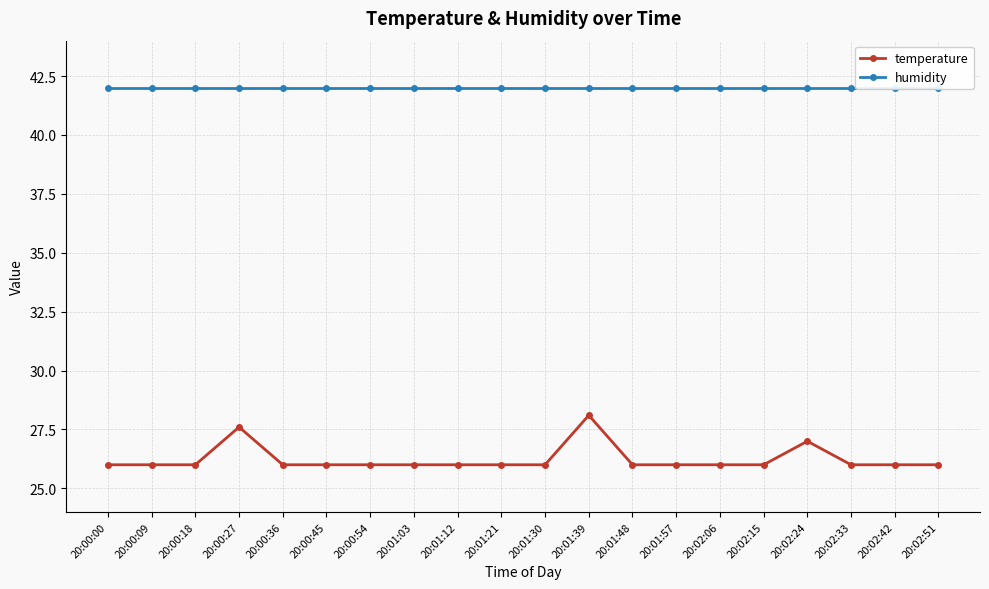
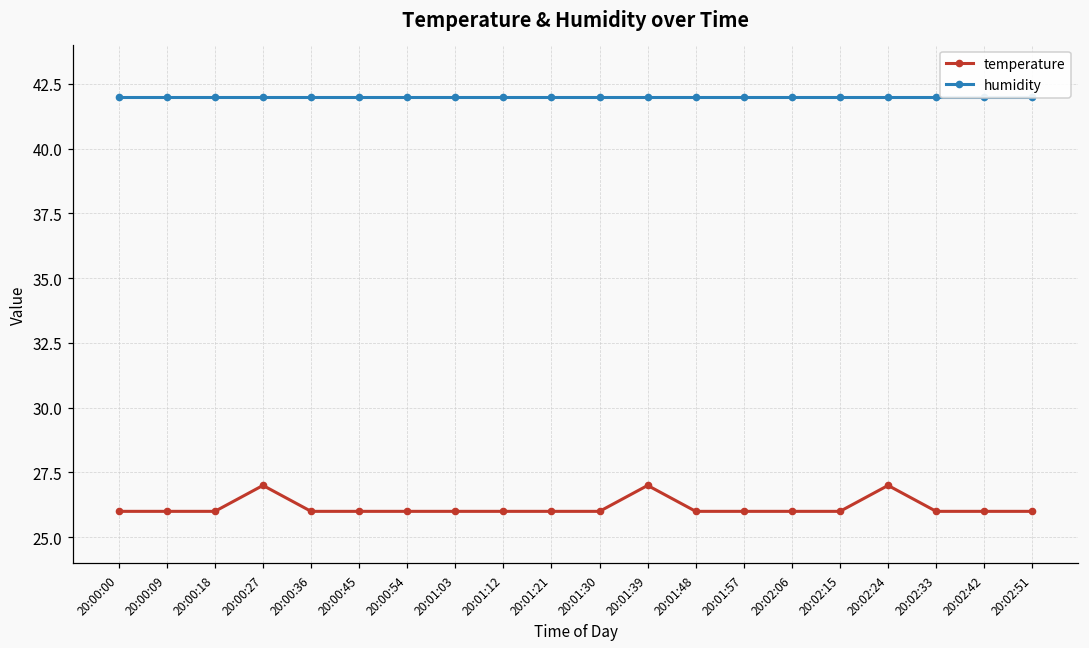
  {
    "temperature": {
      "20:00:00": 26.0,
      "20:00:09": 26.0,
      "20:00:18": 26.0,
-     "20:00:27": 27.6,
+     "20:00:27": 27.0,
      "20:00:36": 26.0,
      "20:00:45": 26.0,
      "20:00:54": 26.0,
      "20:01:03": 26.0,
      "20:01:12": 26.0,
      "20:01:21": 26.0,
      "20:01:30": 26.0,
-     "20:01:39": 28.1,
+     "20:01:39": 27.0,
      "20:01:48": 26.0,
      "20:01:57": 26.0,
      "20:02:06": 26.0,
      "20:02:15": 26.0,
      "20:02:24": 27.0,
      "20:02:33": 26.0,
      "20:02:42": 26.0,
      "20:02:51": 26.0
    },
    "humidity": {
      "20:00:00": 42.0,
      "20:00:09": 42.0,
      "20:00:18": 42.0,
      "20:00:27": 42.0,
      "20:00:36": 42.0,
      "20:00:45": 42.0,
      "20:00:54": 42.0,
      "20:01:03": 42.0,
      "20:01:12": 42.0,
      "20:01:21": 42.0,
      "20:01:30": 42.0,
      "20:01:39": 42.0,
      "20:01:48": 42.0,
      "20:01:57": 42.0,
      "20:02:06": 42.0,
      "20:02:15": 42.0,
      "20:02:24": 42.0,
      "20:02:33": 42.0
    }
  }
